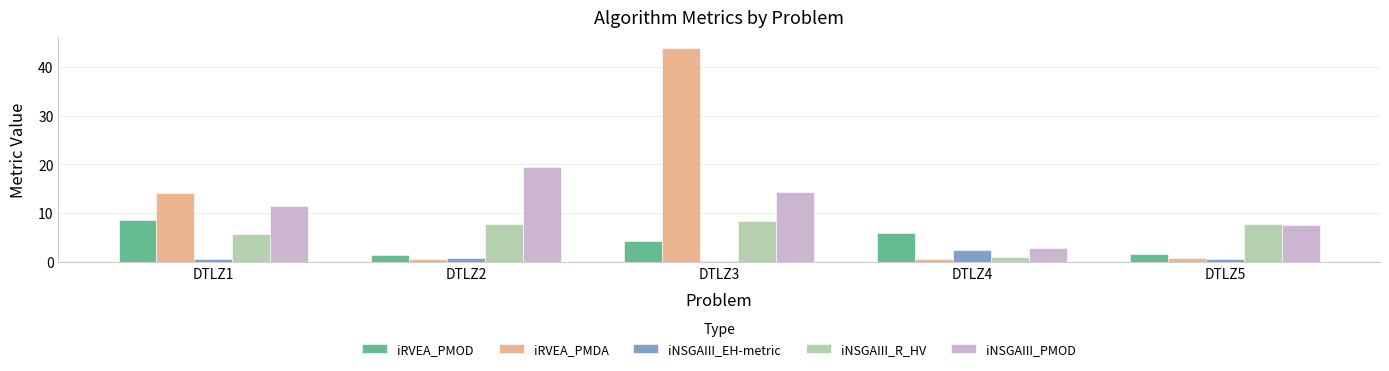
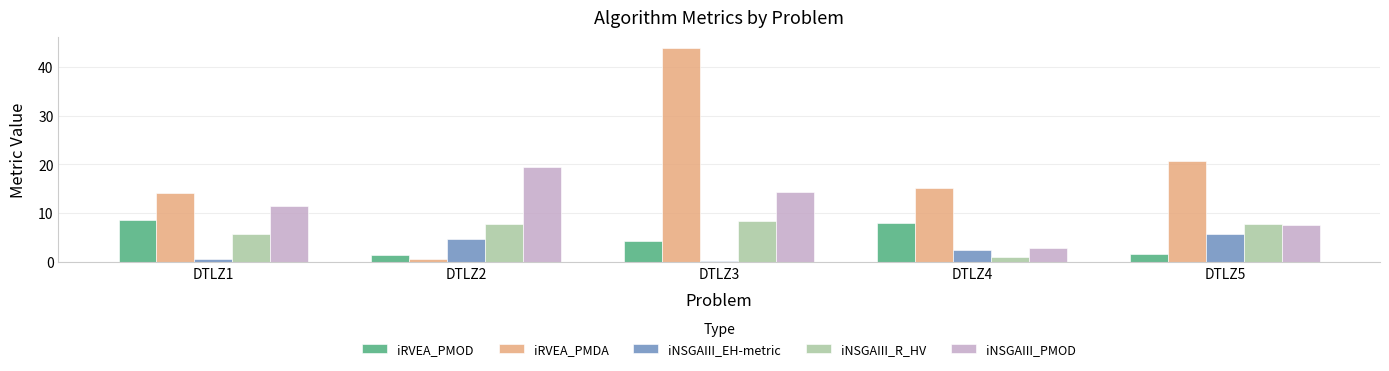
  {
    "iRVEA_PMOD": {
      "DTLZ1": 9,
      "DTLZ2": 1,
      "DTLZ3": 4,
-     "DTLZ4": 6,
+     "DTLZ4": 8,
      "DTLZ5": 2
    },
    "iRVEA_PMDA": {
      "DTLZ1": 14,
      "DTLZ2": 1,
      "DTLZ3": 44,
-     "DTLZ4": 1,
-     "DTLZ5": 1
+     "DTLZ4": 15,
+     "DTLZ5": 21
    },
    "iNSGAIII_EH-metric": {
      "DTLZ1": 1,
-     "DTLZ2": 1,
+     "DTLZ2": 5,
      "DTLZ4": 2,
-     "DTLZ5": 1
+     "DTLZ5": 6
    }
  }
